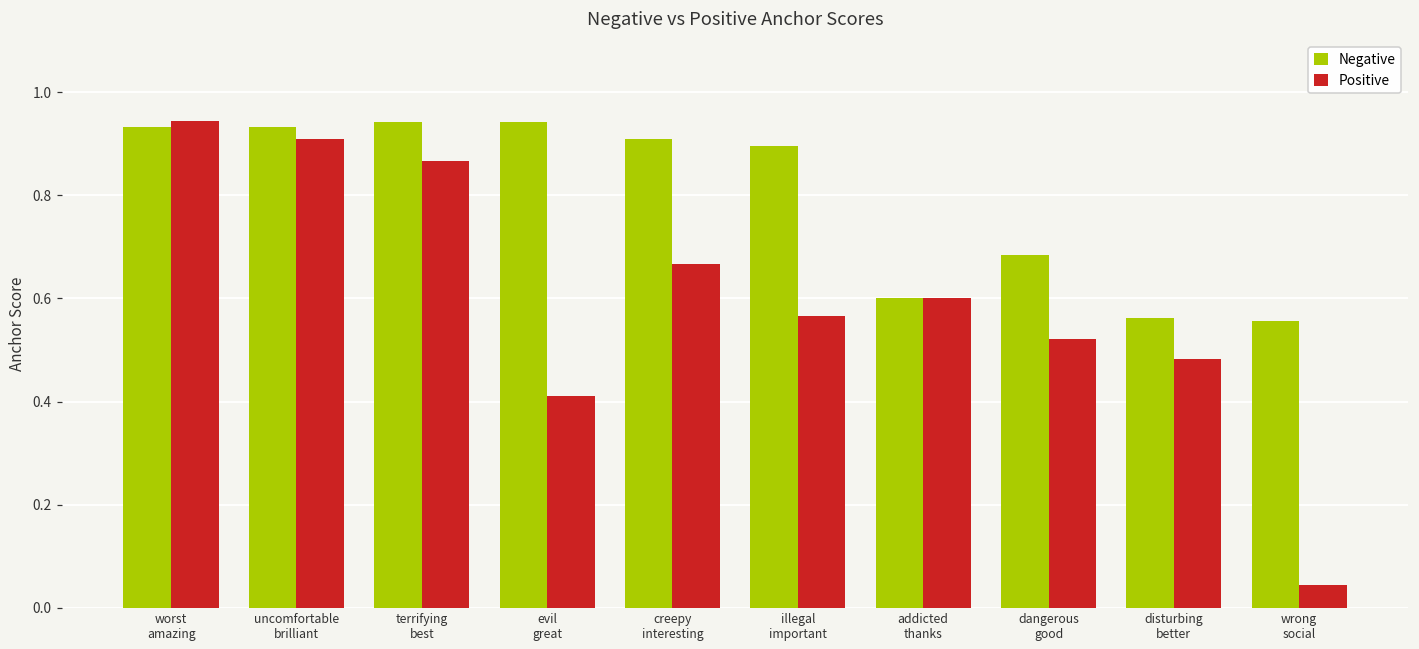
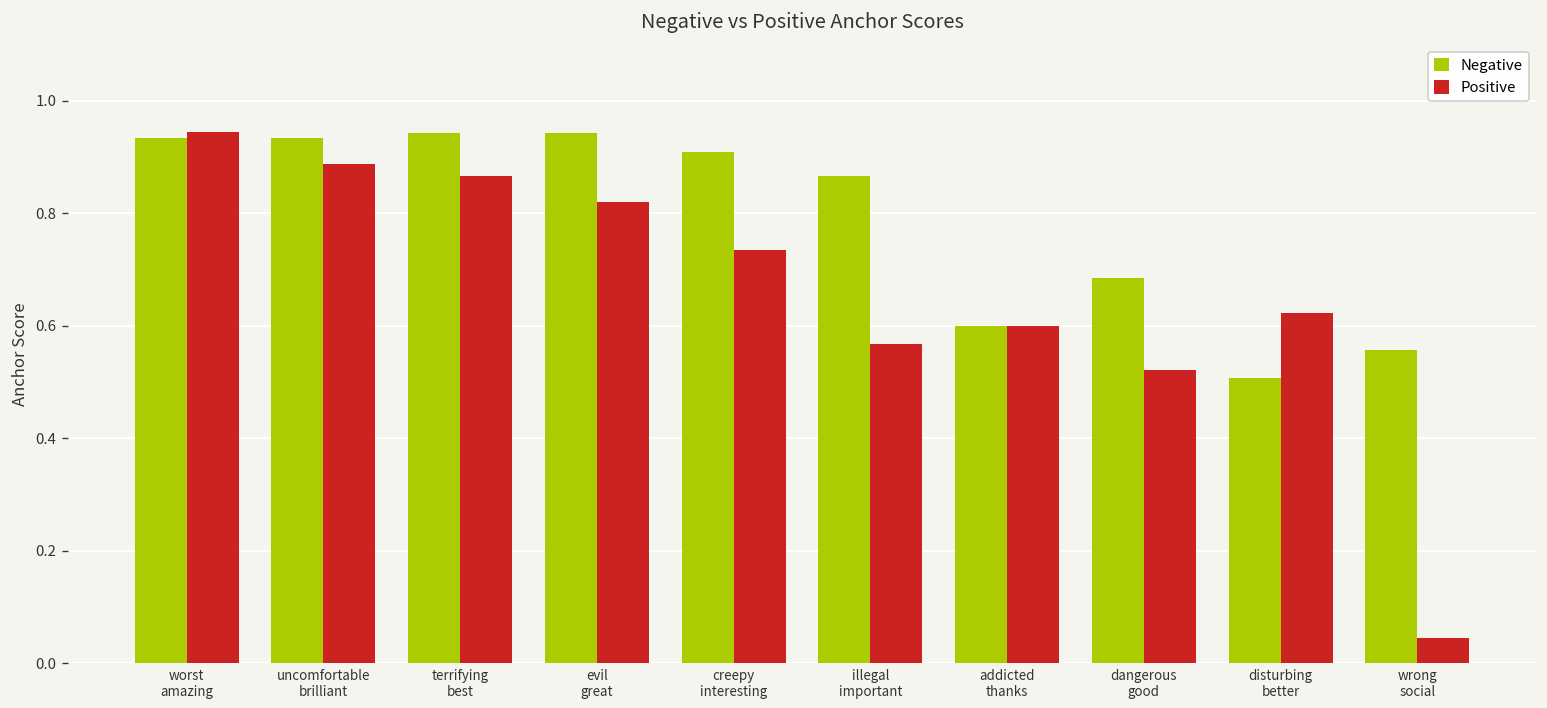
  {
    "Negative": {
      "worst amazing": 0.93,
      "uncomfortable brilliant": 0.93,
      "terrifying best": 0.94,
      "evil great": 0.94,
      "creepy interesting": 0.91,
-     "illegal important": 0.89,
+     "illegal important": 0.87,
      "addicted thanks": 0.60,
      "dangerous good": 0.68,
-     "disturbing better": 0.56,
+     "disturbing better": 0.51,
      "wrong social": 0.56
    },
    "Positive": {
      "worst amazing": 0.94,
-     "uncomfortable brilliant": 0.91,
+     "uncomfortable brilliant": 0.89,
      "terrifying best": 0.87,
-     "evil great": 0.41,
-     "creepy interesting": 0.67,
+     "evil great": 0.82,
+     "creepy interesting": 0.73,
      "illegal important": 0.57,
      "addicted thanks": 0.60,
      "dangerous good": 0.52,
-     "disturbing better": 0.48,
+     "disturbing better": 0.62,
      "wrong social": 0.04
    }
  }
